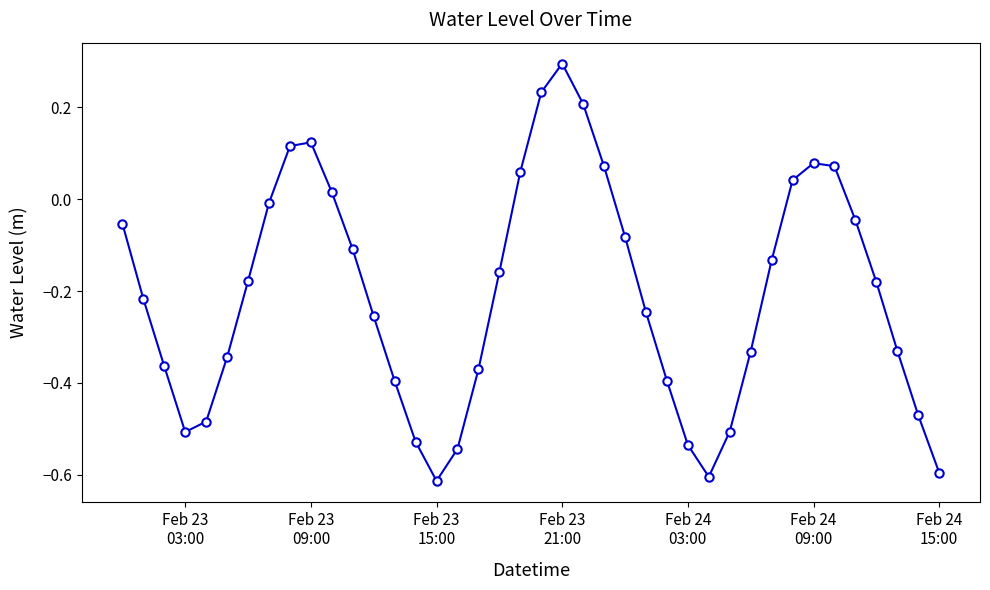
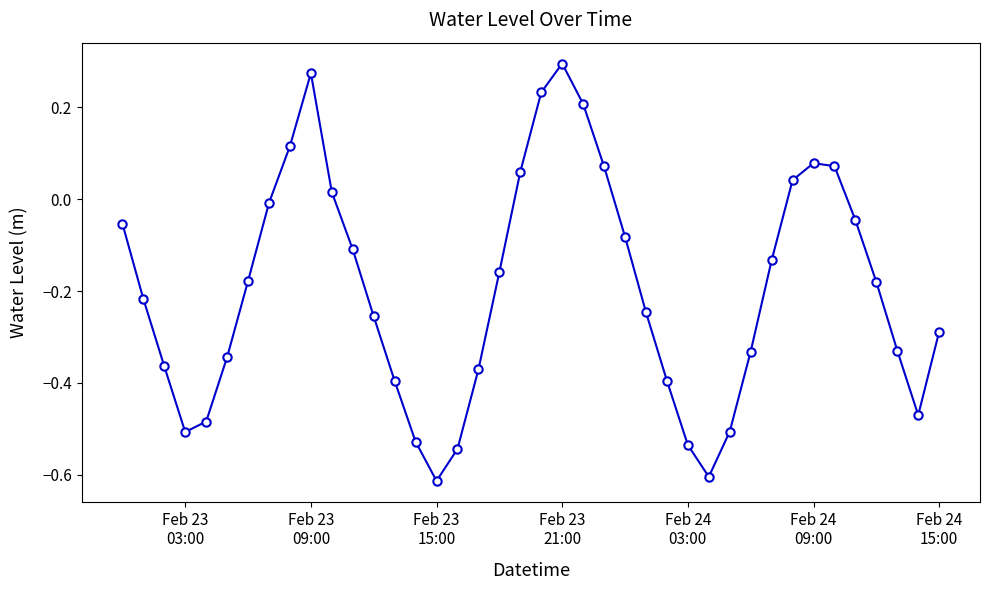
  {
    "Feb 23 03:00": -0.51,
-   "Feb 23 09:00": 0.12,
+   "Feb 23 09:00": 0.27,
    "Feb 23 15:00": -0.61,
    "Feb 23 21:00": 0.30,
    "Feb 24 03:00": -0.54,
    "Feb 24 09:00": 0.08,
-   "Feb 24 15:00": -0.60
+   "Feb 24 15:00": -0.29
  }
